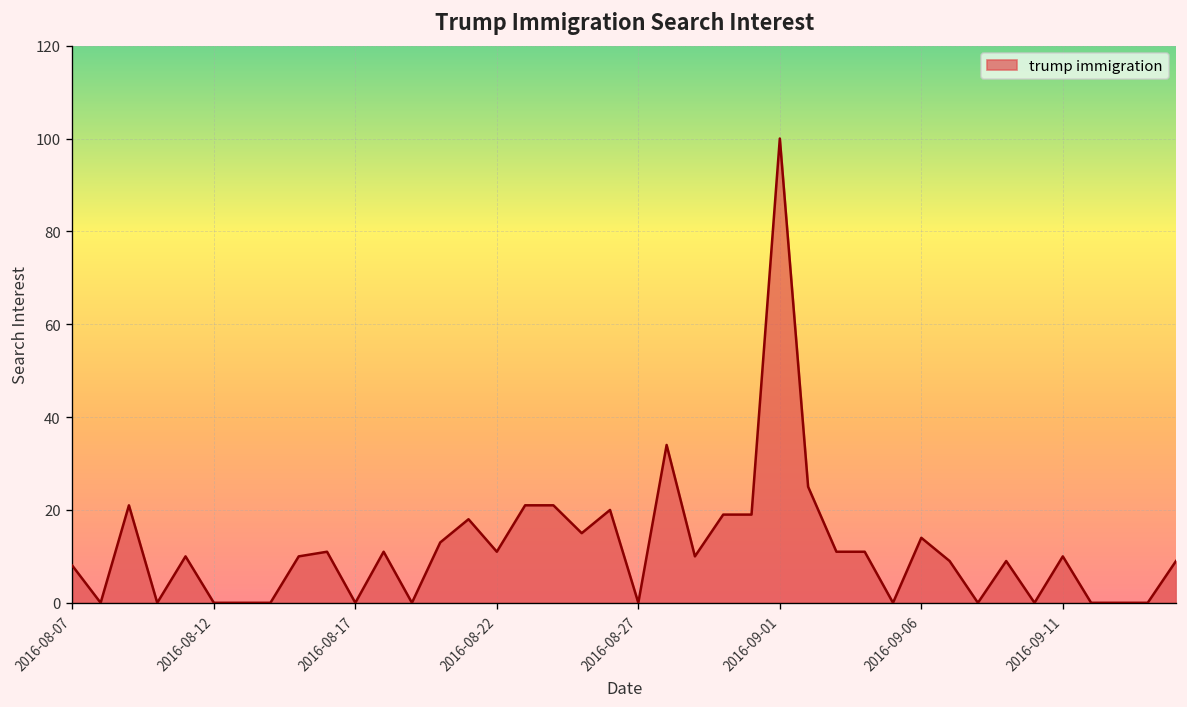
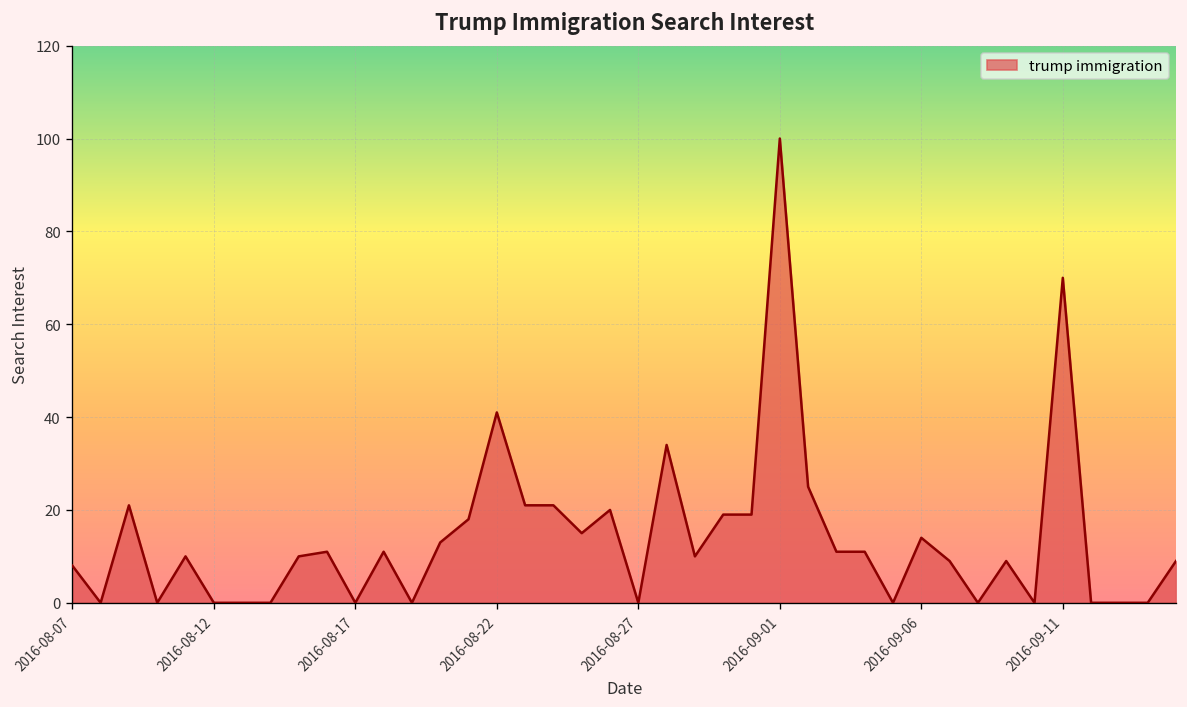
  {
    "2016-08-07": 8,
    "2016-08-12": 0,
    "2016-08-17": 0,
-   "2016-08-22": 11,
+   "2016-08-22": 41,
    "2016-08-27": 0,
    "2016-09-01": 100,
    "2016-09-06": 14,
-   "2016-09-11": 10
+   "2016-09-11": 70
  }
